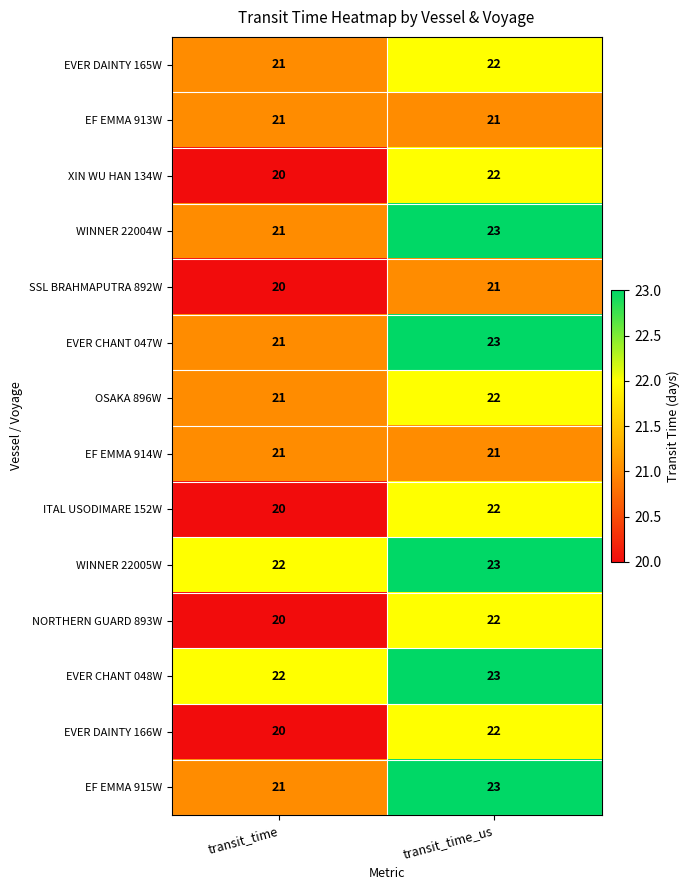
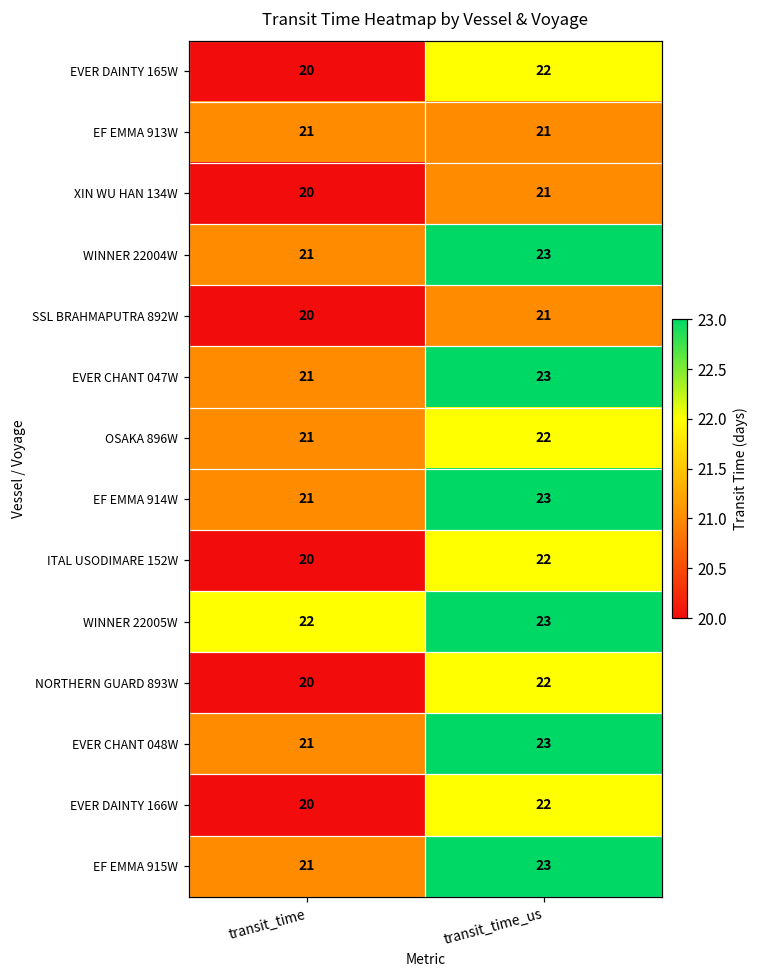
  {
    "EVER DAINTY 165W": {
-     "transit_time": 21,
+     "transit_time": 20,
      "transit_time_us": 22
    },
    "EF EMMA 913W": {
      "transit_time": 21,
      "transit_time_us": 21
    },
    "XIN WU HAN 134W": {
      "transit_time": 20,
-     "transit_time_us": 22
+     "transit_time_us": 21
    },
    "WINNER 22004W": {
      "transit_time": 21,
      "transit_time_us": 23
    },
    "SSL BRAHMAPUTRA 892W": {
      "transit_time": 20,
      "transit_time_us": 21
    },
    "EVER CHANT 047W": {
      "transit_time": 21,
      "transit_time_us": 23
    },
    "OSAKA 896W": {
      "transit_time": 21,
      "transit_time_us": 22
    },
    "EF EMMA 914W": {
      "transit_time": 21,
-     "transit_time_us": 21
+     "transit_time_us": 23
    },
    "ITAL USODIMARE 152W": {
      "transit_time": 20,
      "transit_time_us": 22
    },
    "WINNER 22005W": {
      "transit_time": 22,
      "transit_time_us": 23
    },
    "NORTHERN GUARD 893W": {
      "transit_time": 20,
      "transit_time_us": 22
    },
    "EVER CHANT 048W": {
-     "transit_time": 22,
+     "transit_time": 21,
      "transit_time_us": 23
    },
    "EVER DAINTY 166W": {
      "transit_time": 20,
      "transit_time_us": 22
    },
    "EF EMMA 915W": {
      "transit_time": 21,
      "transit_time_us": 23
    }
  }
